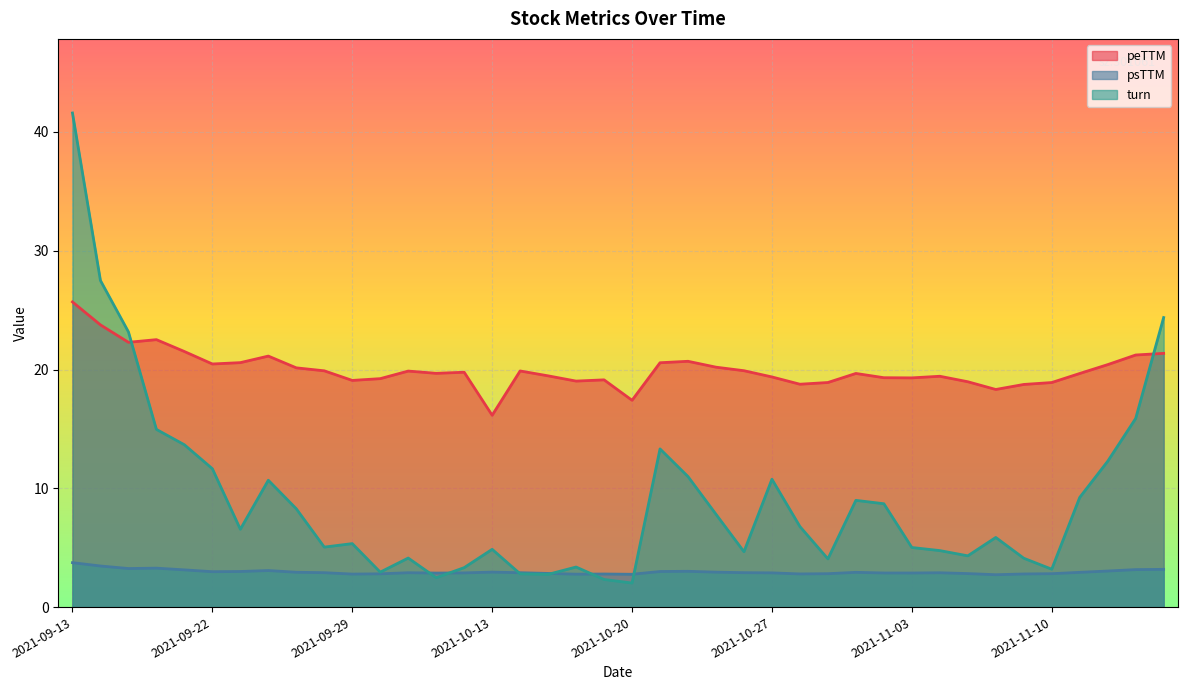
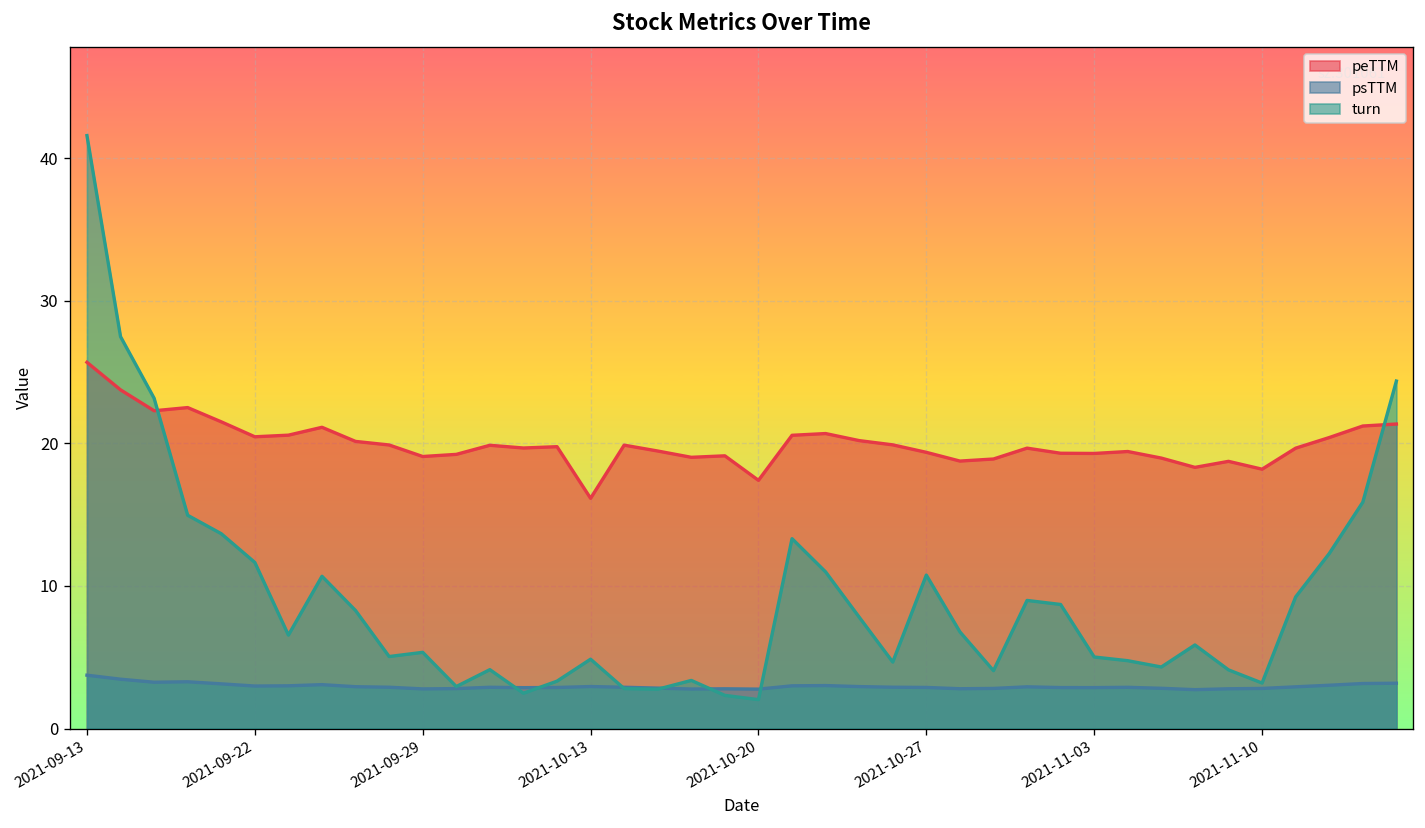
  {
    "peTTM": {
      "2021-09-13": 25.7,
      "2021-09-22": 20.5,
      "2021-09-29": 19.1,
      "2021-10-13": 16.1,
      "2021-10-20": 17.4,
      "2021-10-27": 19.4,
      "2021-11-03": 19.3,
-     "2021-11-10": 18.9
+     "2021-11-10": 18.2
    }
  }
